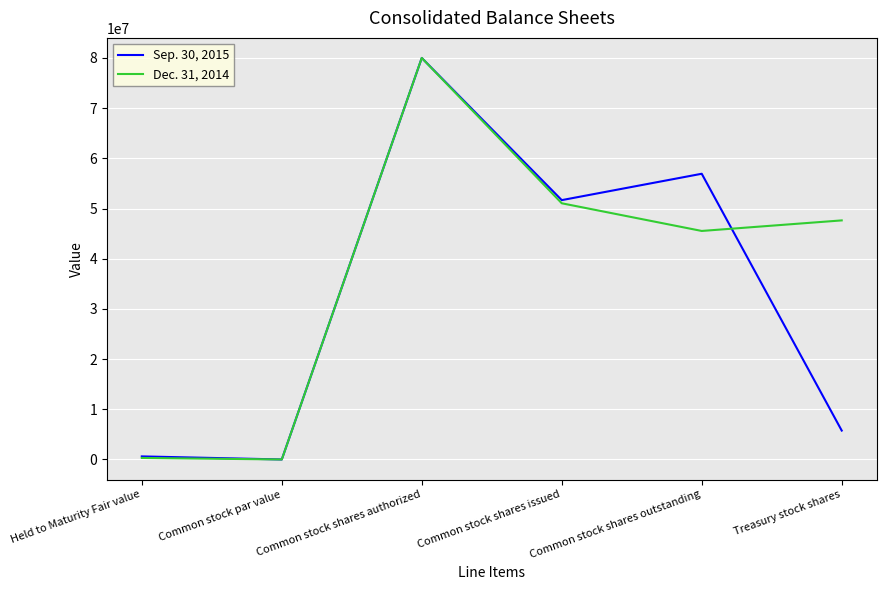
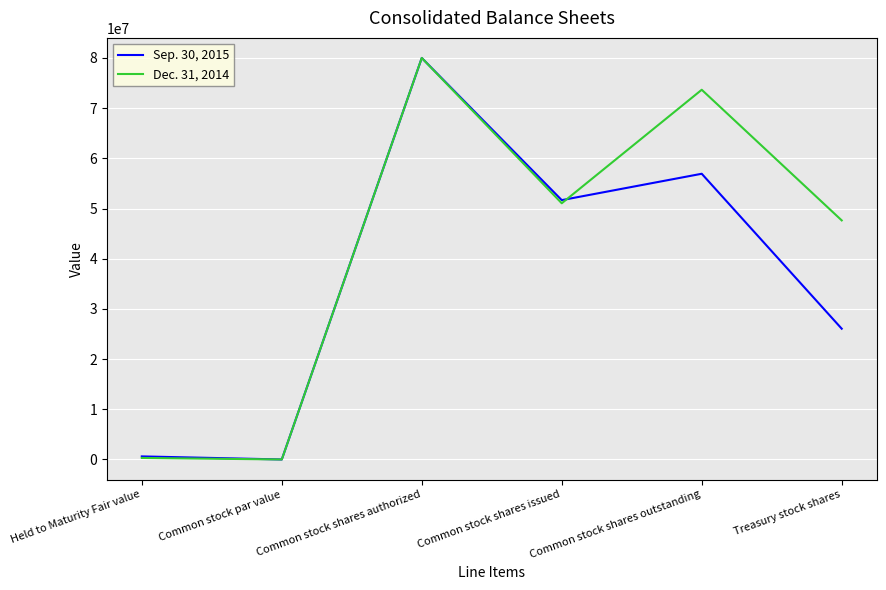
  {
    "Sep. 30, 2015": {
      "Common stock shares issued": 52000000,
      "Common stock shares outstanding": 57000000,
-     "Treasury stock shares": 6000000
+     "Treasury stock shares": 26000000
    },
    "Dec. 31, 2014": {
      "Common stock shares issued": 51000000,
-     "Common stock shares outstanding": 46000000,
+     "Common stock shares outstanding": 74000000,
      "Treasury stock shares": 48000000
    }
  }
